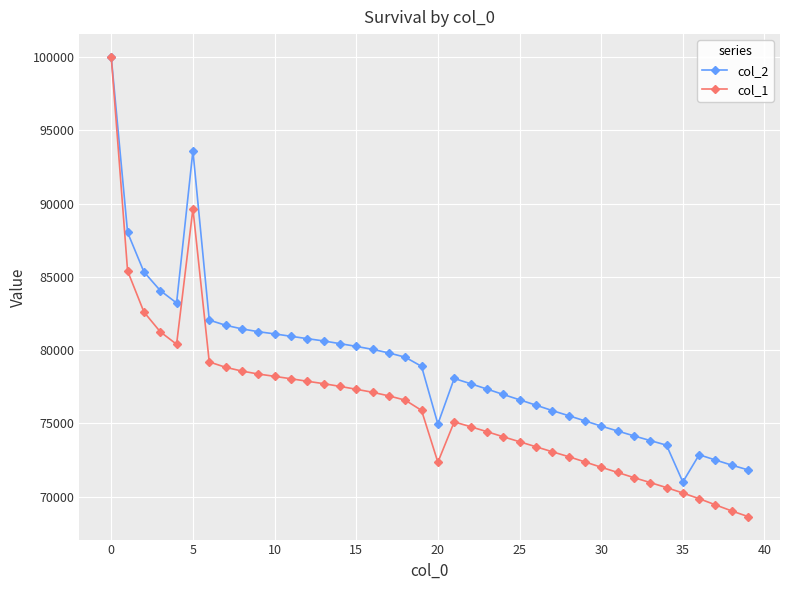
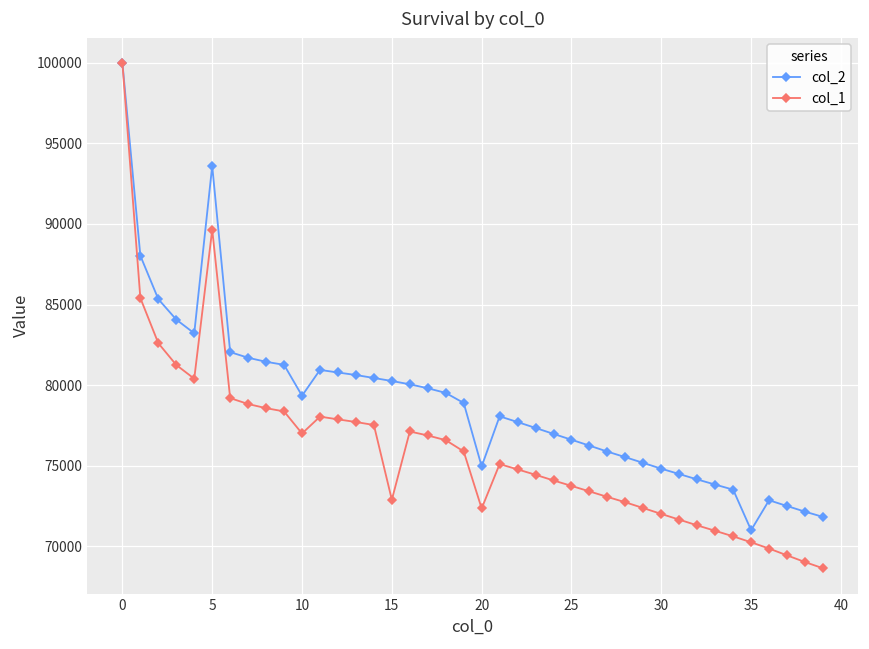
  {
    "col_2": {
      "5": 93600,
-     "10": 81100,
+     "10": 79300,
      "15": 80300,
      "20": 75000,
      "25": 76600,
      "30": 74800,
      "35": 71000
    },
    "col_1": {
      "5": 89600,
-     "10": 78200,
-     "15": 77300,
+     "10": 77000,
+     "15": 72900,
      "20": 72300,
      "25": 73700,
      "30": 72000,
      "35": 70200
    }
  }
